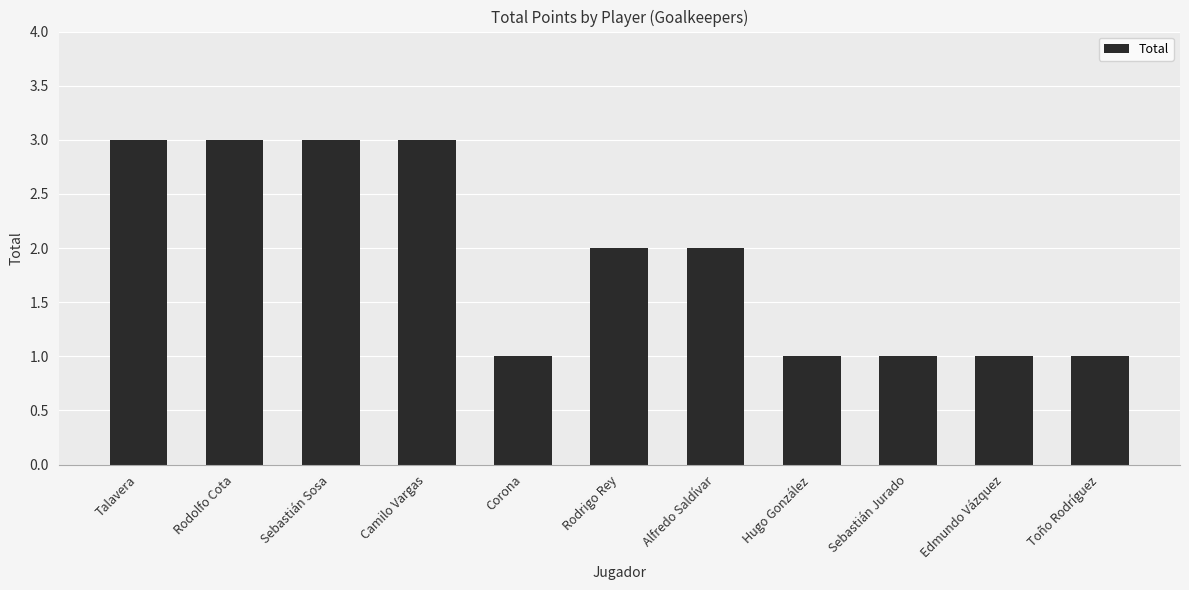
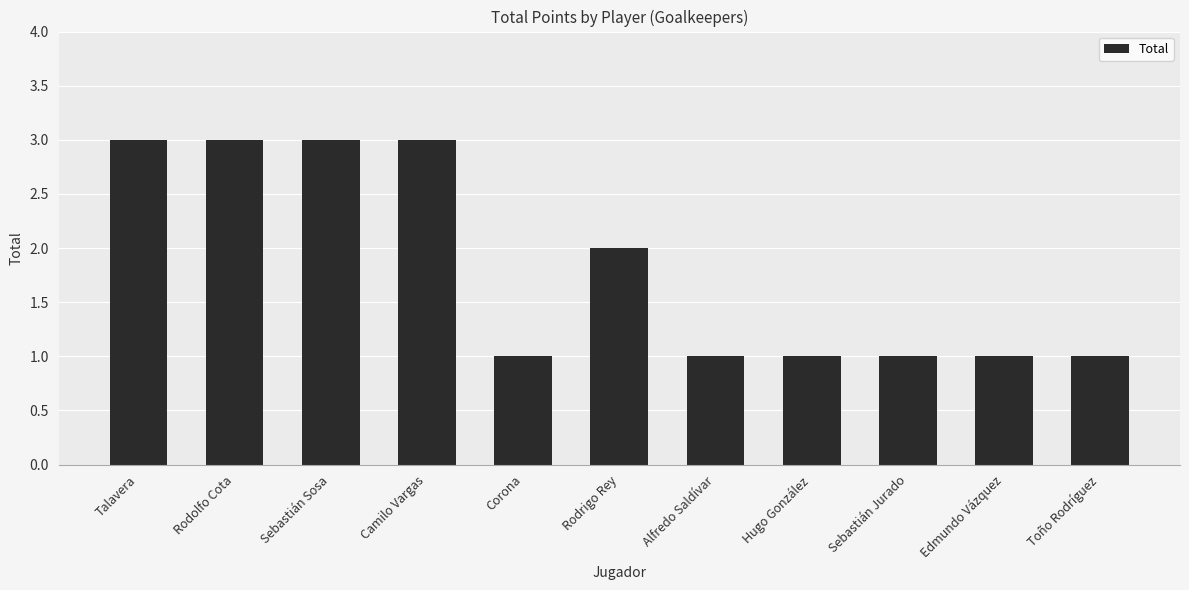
  {
    "Talavera": 3,
    "Rodolfo Cota": 3,
    "Sebastián Sosa": 3,
    "Camilo Vargas": 3,
    "Corona": 1,
    "Rodrigo Rey": 2,
-   "Alfredo Saldívar": 2,
+   "Alfredo Saldívar": 1,
    "Hugo González": 1,
    "Sebastián Jurado": 1,
    "Edmundo Vázquez": 1,
    "Toño Rodríguez": 1
  }
